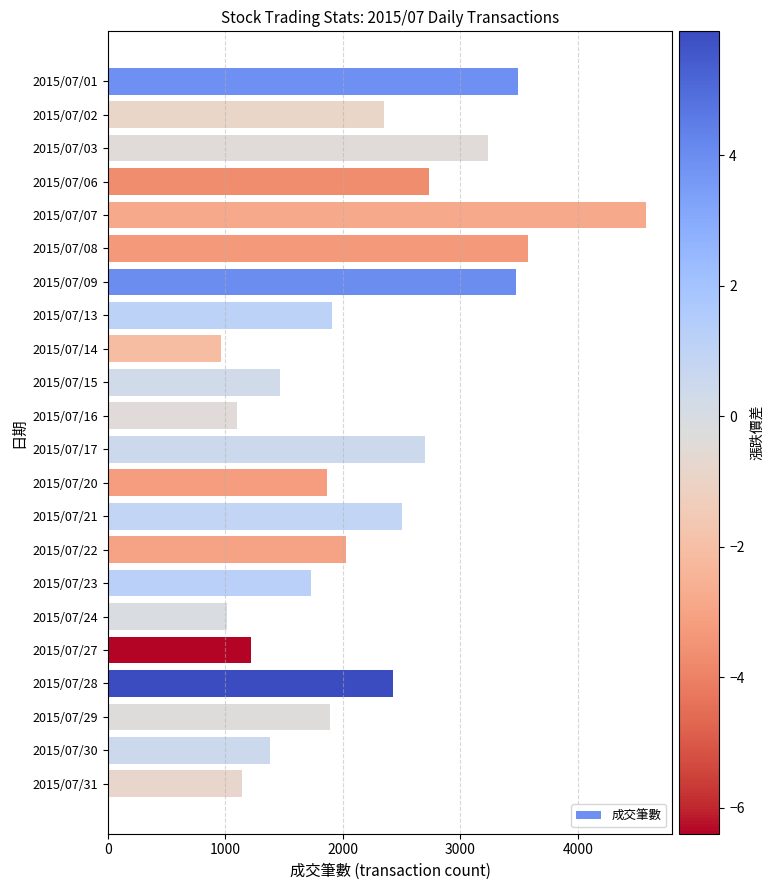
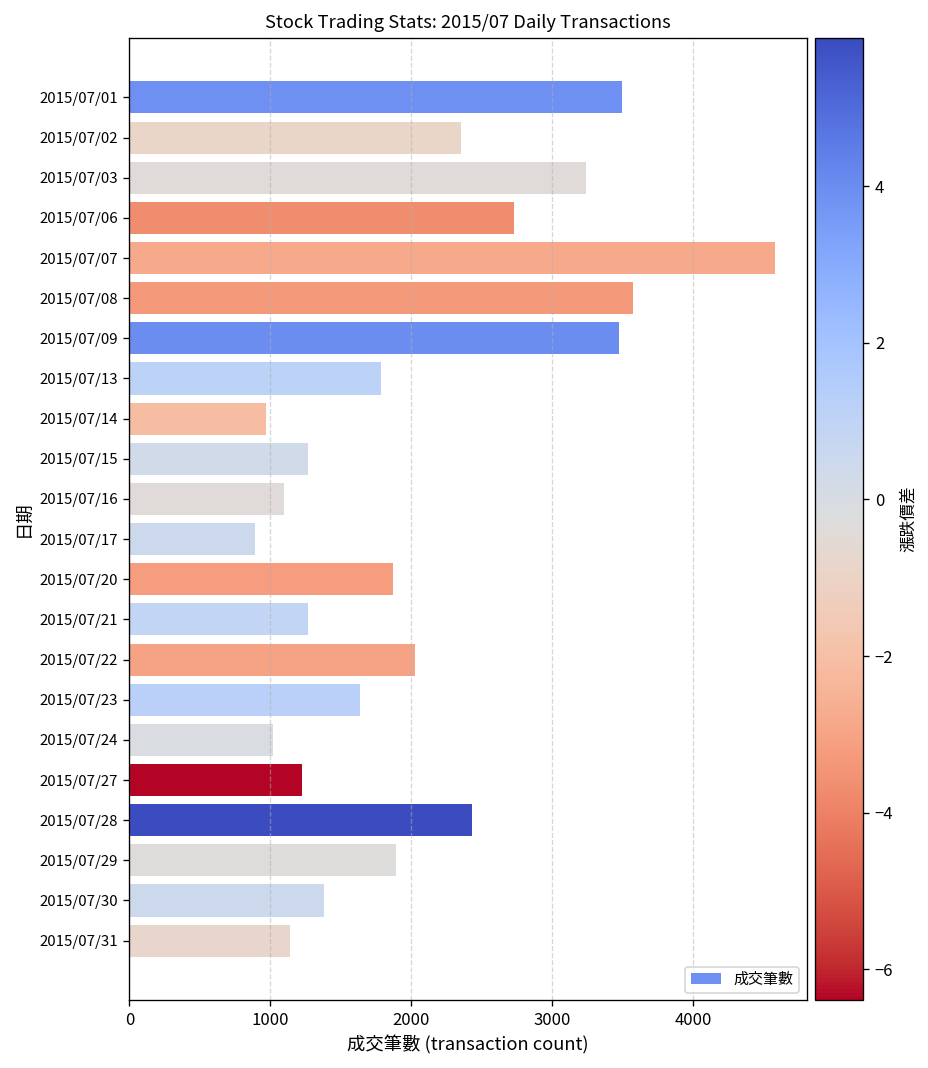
  {
    "2015/07/01": 3490,
    "2015/07/02": 2350,
    "2015/07/03": 3240,
    "2015/07/06": 2730,
    "2015/07/07": 4580,
    "2015/07/08": 3580,
    "2015/07/09": 3480,
-   "2015/07/13": 1910,
+   "2015/07/13": 1790,
    "2015/07/14": 970,
-   "2015/07/15": 1470,
+   "2015/07/15": 1270,
    "2015/07/16": 1100,
-   "2015/07/17": 2700,
+   "2015/07/17": 890,
    "2015/07/20": 1870,
-   "2015/07/21": 2500,
+   "2015/07/21": 1270,
    "2015/07/22": 2020,
-   "2015/07/23": 1730,
+   "2015/07/23": 1640,
    "2015/07/24": 1020,
    "2015/07/27": 1220,
    "2015/07/28": 2430,
    "2015/07/29": 1890,
    "2015/07/30": 1380,
    "2015/07/31": 1140
  }
